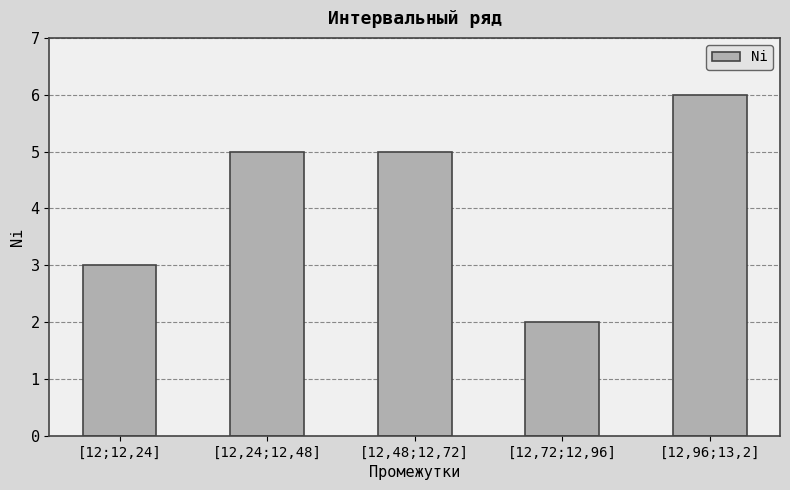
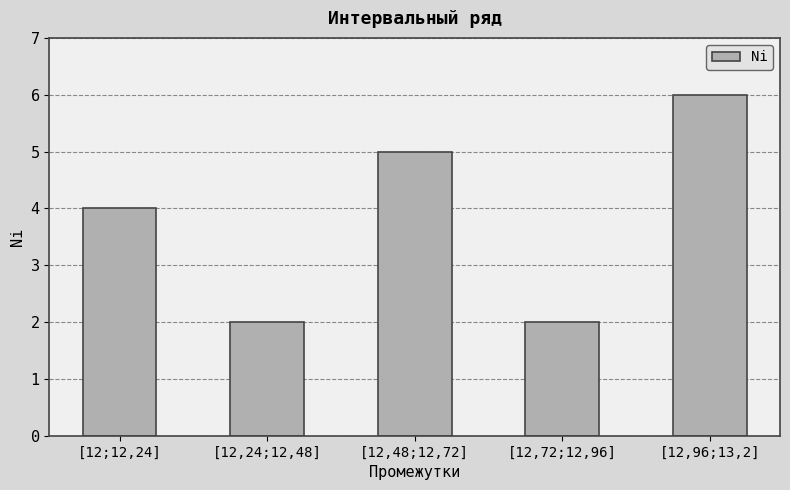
  {
-   "[12;12,24]": 3,
-   "[12,24;12,48]": 5,
+   "[12;12,24]": 4,
+   "[12,24;12,48]": 2,
    "[12,48;12,72]": 5,
    "[12,72;12,96]": 2,
    "[12,96;13,2]": 6
  }
